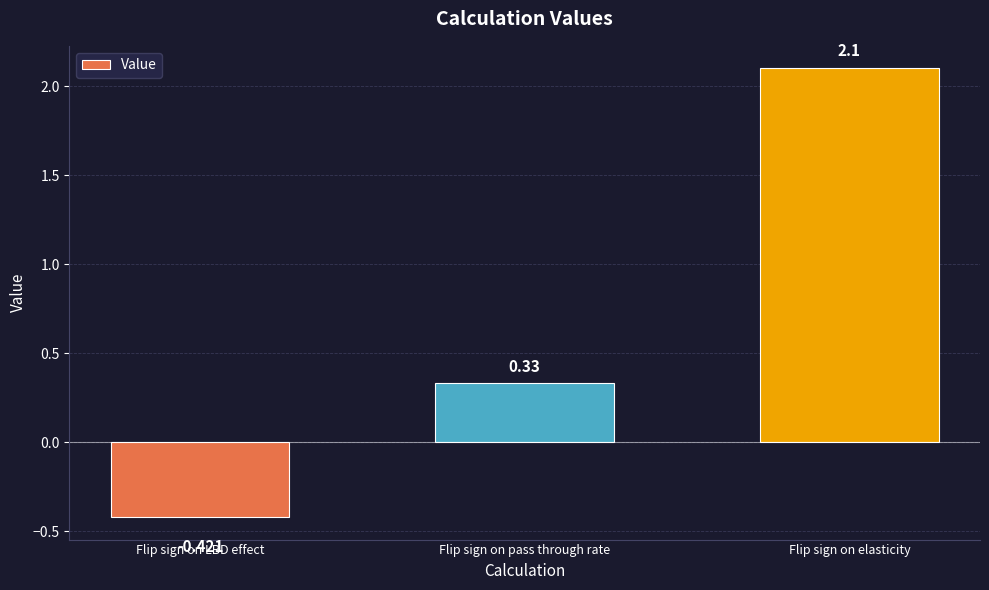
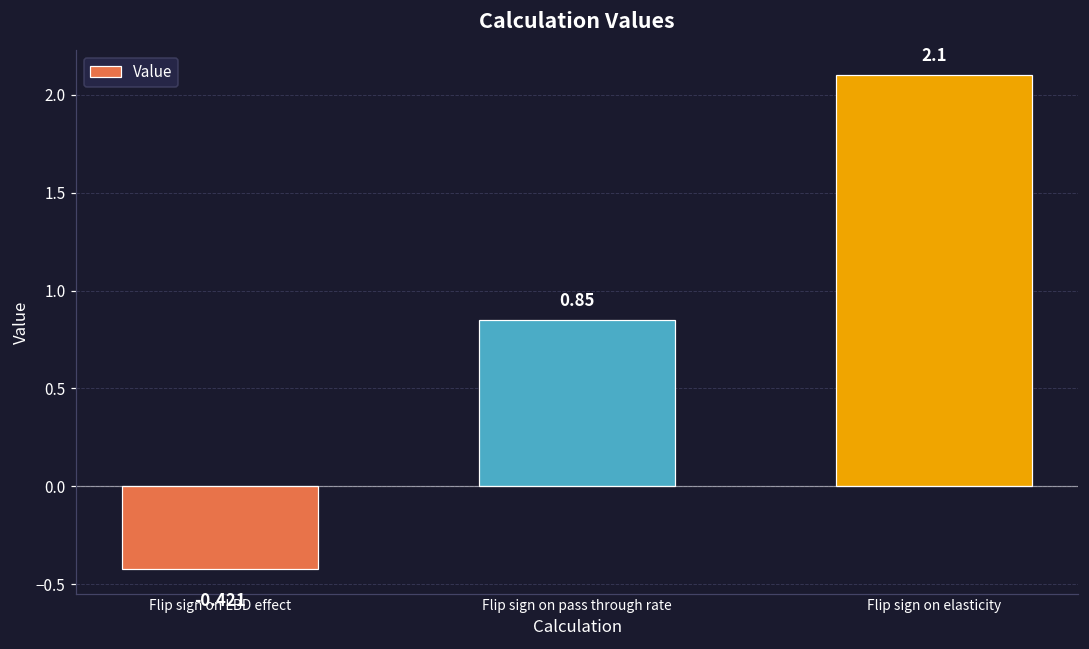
  {
    "Flip sign on LBD effect": -0.421,
-   "Flip sign on pass through rate": 0.33,
+   "Flip sign on pass through rate": 0.85,
    "Flip sign on elasticity": 2.1
  }
